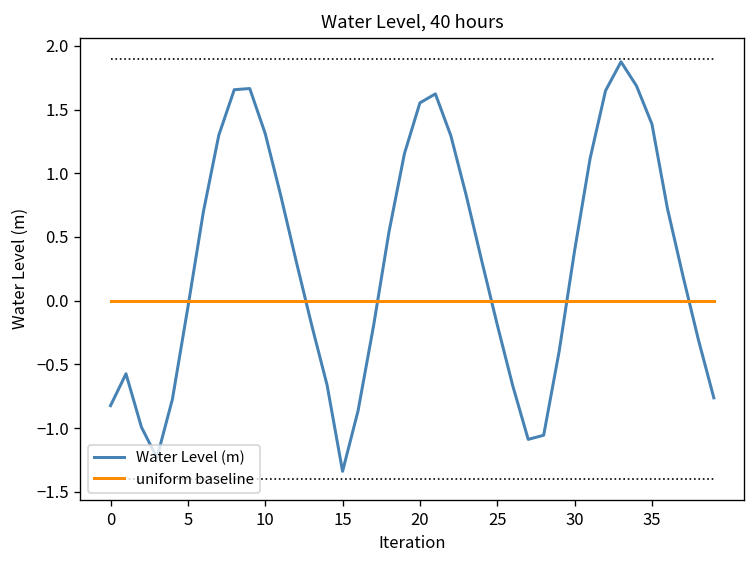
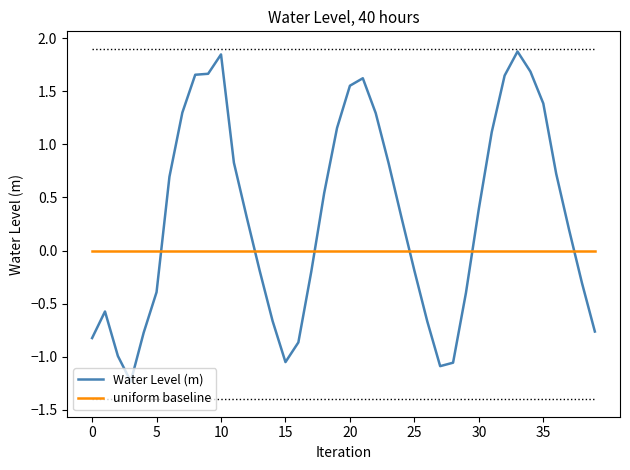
  {
    "Water Level (m)": {
      "0": -0.82,
-     "5": -0.05,
-     "10": 1.31,
-     "15": -1.34,
+     "5": -0.39,
+     "10": 1.85,
+     "15": -1.05,
      "20": 1.55,
      "25": -0.19,
      "30": 0.39,
      "35": 1.39
    },
    "uniform baseline": {
      "0": 0.00,
      "5": 0.00,
      "10": 0.00,
      "15": 0.00,
      "20": 0.00,
      "25": 0.00,
      "30": 0.00,
      "35": 0.00
    }
  }
